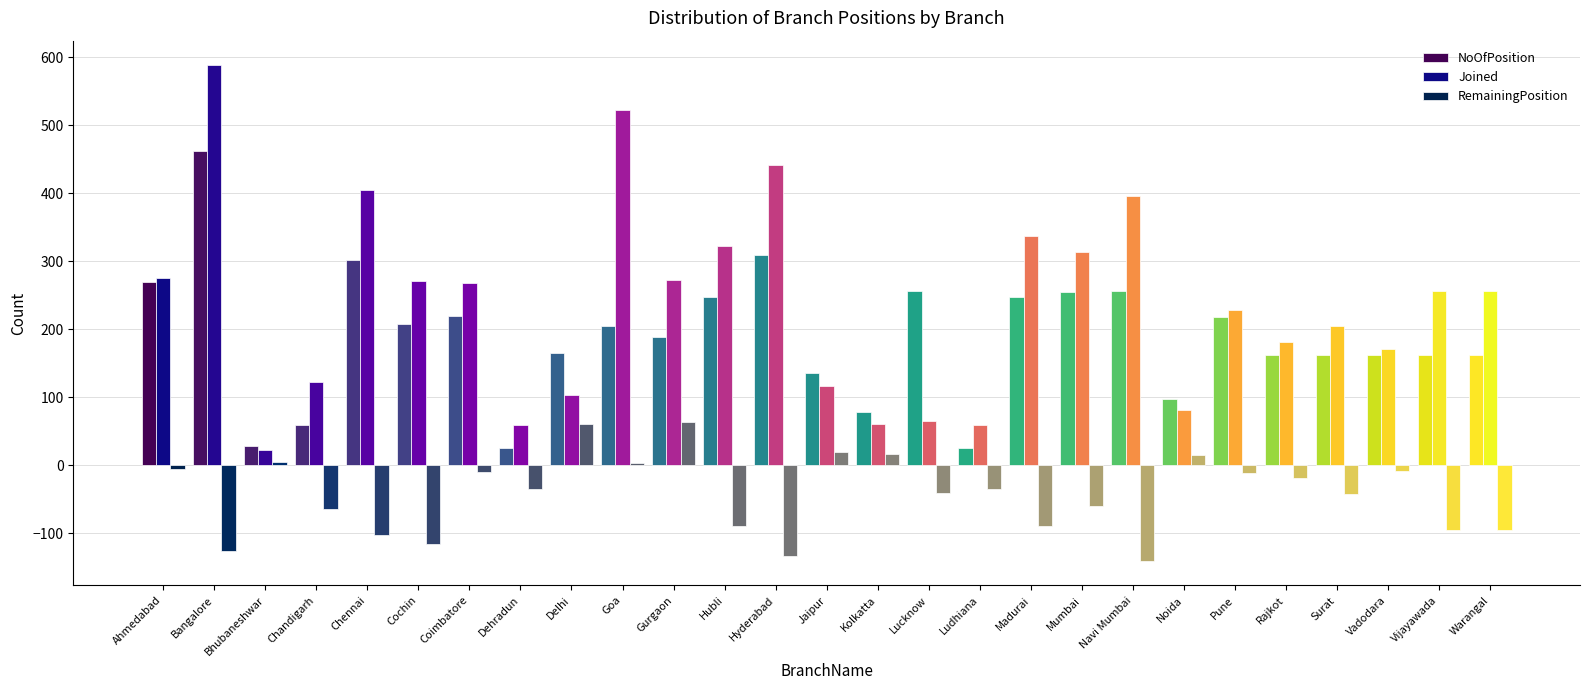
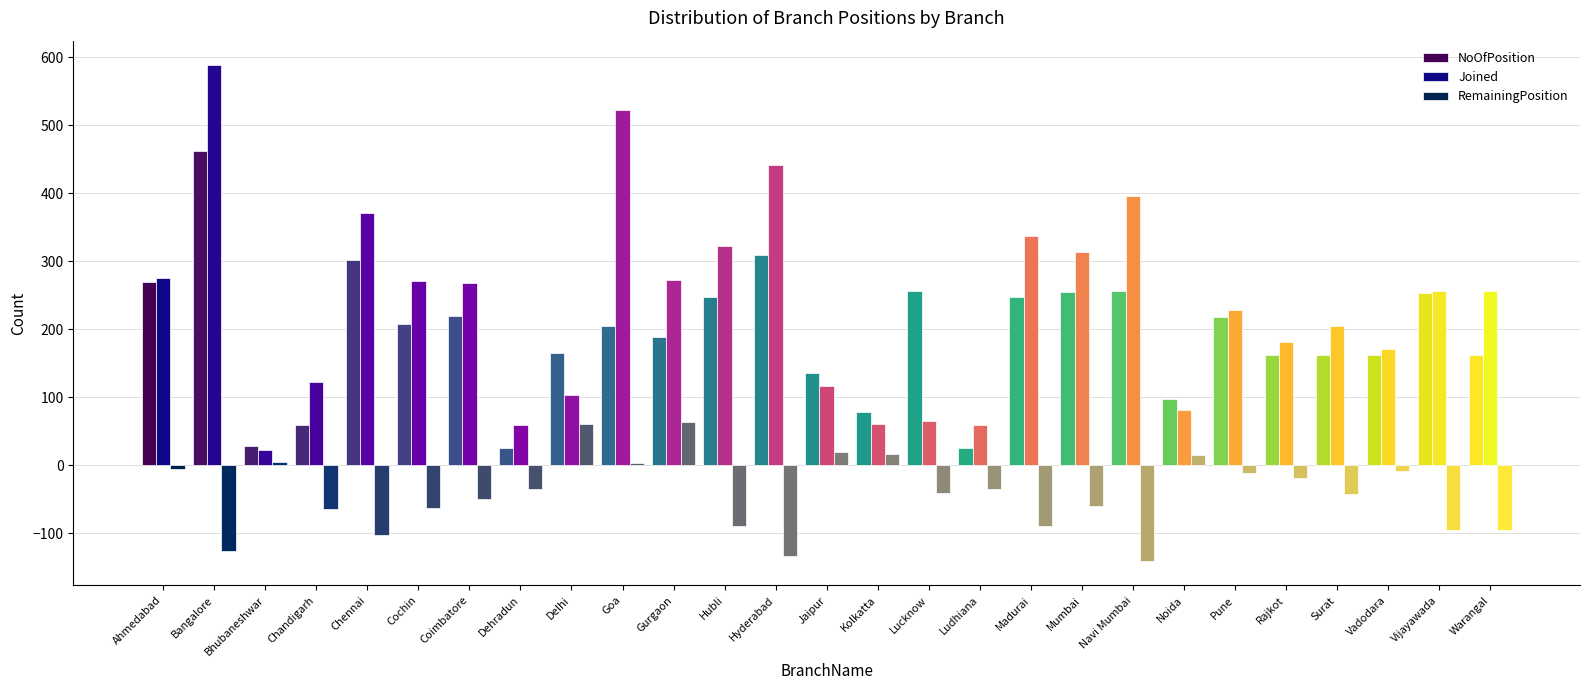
  {
    "NoOfPosition": {
      "Ahmedabad": 270,
      "Bangalore": 460,
      "Bhubaneshwar": 30,
      "Chandigarh": 60,
      "Chennai": 300,
      "Cochin": 210,
      "Coimbatore": 220,
      "Dehradun": 30,
      "Delhi": 170,
      "Goa": 210,
      "Gurgaon": 190,
      "Hubli": 250,
      "Hyderabad": 310,
      "Jaipur": 140,
      "Kolkatta": 80,
      "Lucknow": 260,
      "Ludhiana": 30,
      "Madurai": 250,
      "Mumbai": 260,
      "Navi Mumbai": 260,
      "Noida": 100,
      "Pune": 220,
      "Rajkot": 160,
      "Surat": 160,
      "Vadodara": 160,
-     "Vijayawada": 160,
+     "Vijayawada": 250,
      "Warangal": 160
    },
    "Joined": {
      "Ahmedabad": 280,
      "Bangalore": 590,
      "Bhubaneshwar": 20,
      "Chandigarh": 120,
-     "Chennai": 410,
+     "Chennai": 370,
      "Cochin": 270,
      "Coimbatore": 270,
      "Dehradun": 60,
      "Delhi": 100,
      "Goa": 520,
      "Gurgaon": 270,
      "Hubli": 320,
      "Hyderabad": 440,
      "Jaipur": 120,
      "Kolkatta": 60,
      "Lucknow": 70,
      "Ludhiana": 60,
      "Madurai": 340,
      "Mumbai": 310,
      "Navi Mumbai": 400,
      "Noida": 80,
      "Pune": 230,
      "Rajkot": 180,
      "Surat": 210,
      "Vadodara": 170,
      "Vijayawada": 260,
      "Warangal": 260
    },
    "RemainingPosition": {
      "Ahmedabad": -10,
      "Bangalore": -130,
      "Bhubaneshwar": 10,
      "Chandigarh": -60,
      "Chennai": -100,
-     "Cochin": -120,
-     "Coimbatore": -10,
+     "Cochin": -60,
+     "Coimbatore": -50,
      "Dehradun": -40,
      "Delhi": 60,
      "Goa": 0,
      "Gurgaon": 60,
      "Hubli": -90,
      "Hyderabad": -130,
      "Jaipur": 20,
      "Kolkatta": 20,
      "Lucknow": -40,
      "Ludhiana": -40,
      "Madurai": -90,
      "Mumbai": -60,
      "Navi Mumbai": -140,
      "Noida": 20,
      "Pune": -10,
      "Rajkot": -20,
      "Surat": -40,
      "Vadodara": -10,
      "Vijayawada": -100,
      "Warangal": -100
    }
  }
